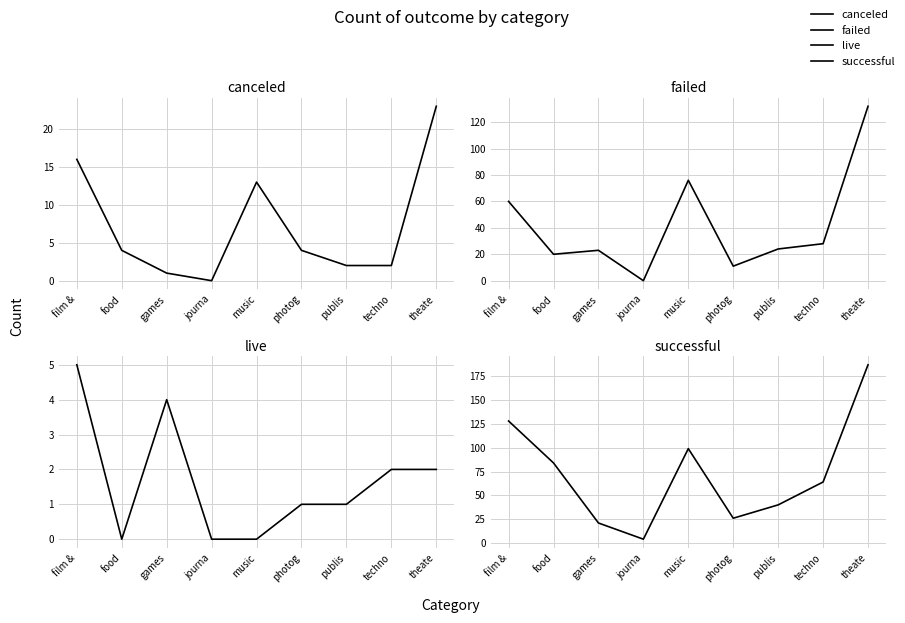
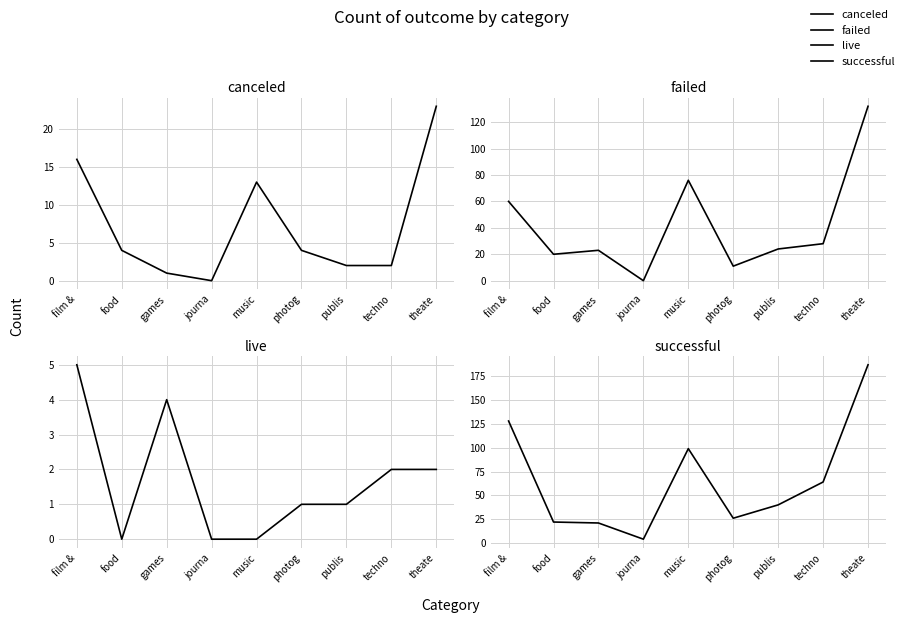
  {
    "canceled": {
      "film &": 16,
      "food": 4,
      "games": 1,
      "journa": 0,
      "music": 13,
      "photog": 4,
      "publis": 2,
      "techno": 2,
      "theate": 23
    },
    "failed": {
      "film &": 60,
      "food": 20,
      "games": 23,
      "journa": 0,
      "music": 76,
      "photog": 11,
      "publis": 24,
      "techno": 28,
      "theate": 132
    },
    "live": {
      "film &": 5.0,
      "food": 0.0,
      "games": 4.0,
      "journa": 0.0,
      "music": 0.0,
      "photog": 1.0,
      "publis": 1.0,
      "techno": 2.0,
      "theate": 2.0
    },
    "successful": {
      "film &": 130,
-     "food": 80,
+     "food": 20,
      "games": 20,
      "journa": 0,
      "music": 100,
      "photog": 30,
      "publis": 40,
      "techno": 60,
      "theate": 190
    }
  }
